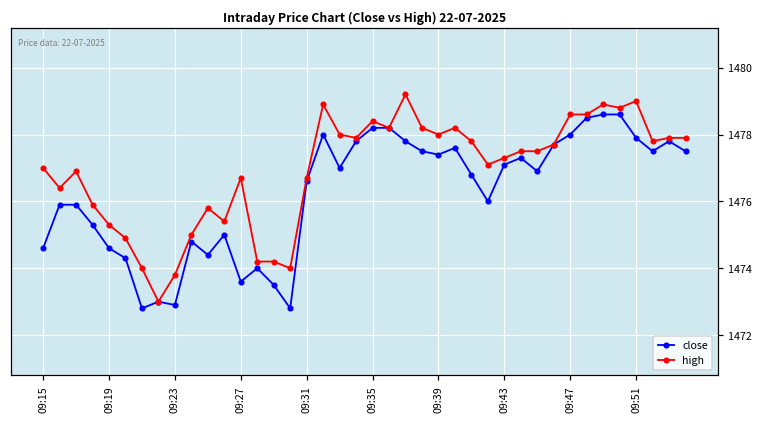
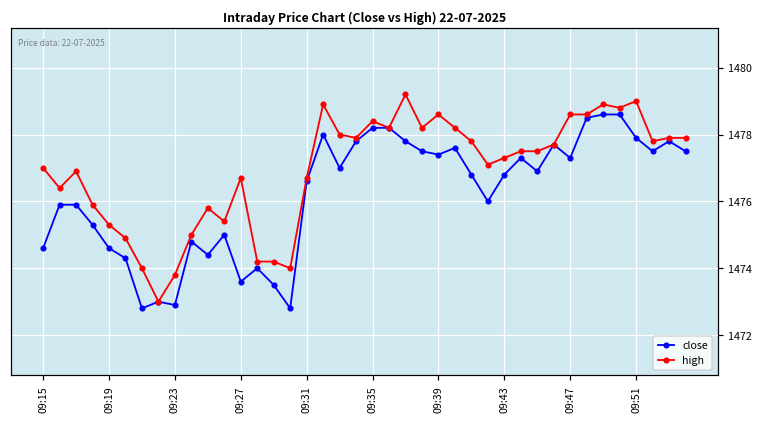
  {
    "close": {
      "09:15": 1474.6,
      "09:19": 1474.6,
      "09:23": 1472.9,
      "09:27": 1473.6,
      "09:31": 1476.6,
      "09:35": 1478.2,
      "09:39": 1477.4,
-     "09:43": 1477.1,
-     "09:47": 1478.0,
+     "09:43": 1476.8,
+     "09:47": 1477.3,
      "09:51": 1477.9
    },
    "high": {
      "09:15": 1477.0,
      "09:19": 1475.3,
      "09:23": 1473.8,
      "09:27": 1476.7,
      "09:31": 1476.7,
      "09:35": 1478.4,
-     "09:39": 1478.0,
+     "09:39": 1478.6,
      "09:43": 1477.3,
      "09:47": 1478.6,
      "09:51": 1479.0
    }
  }
